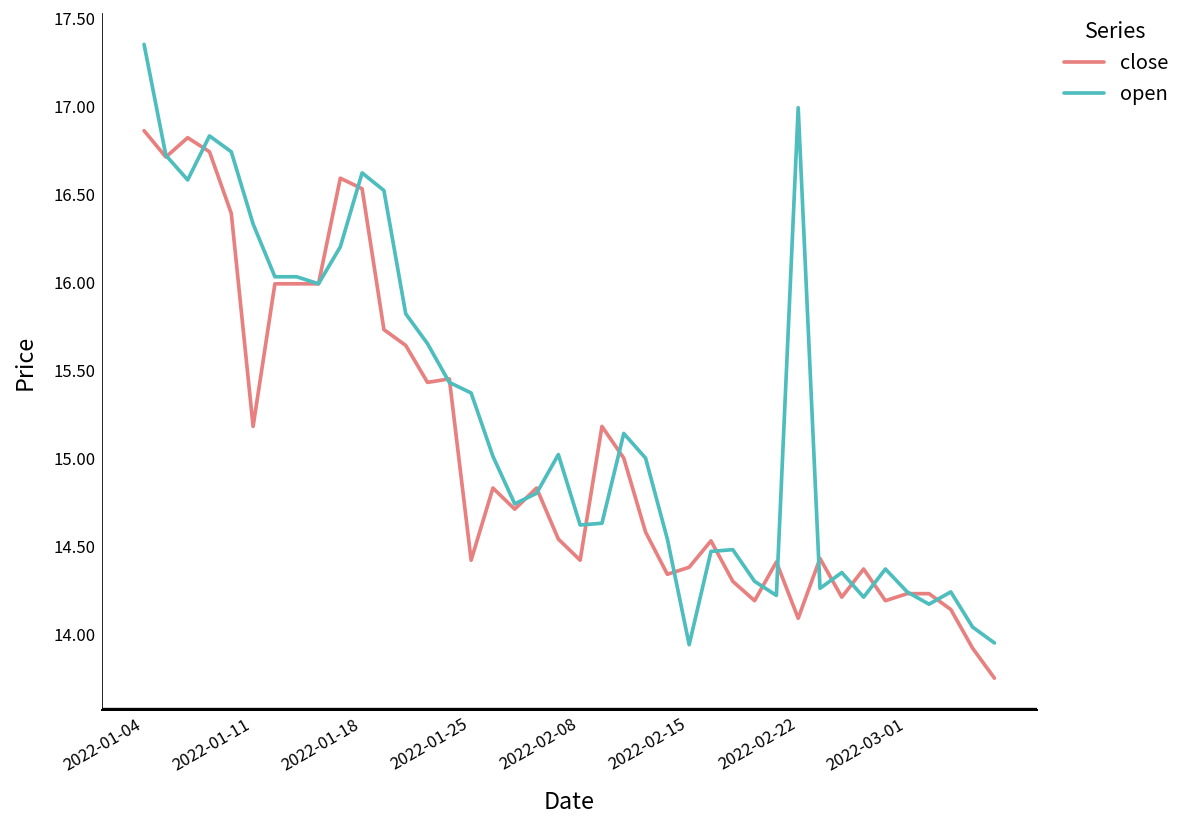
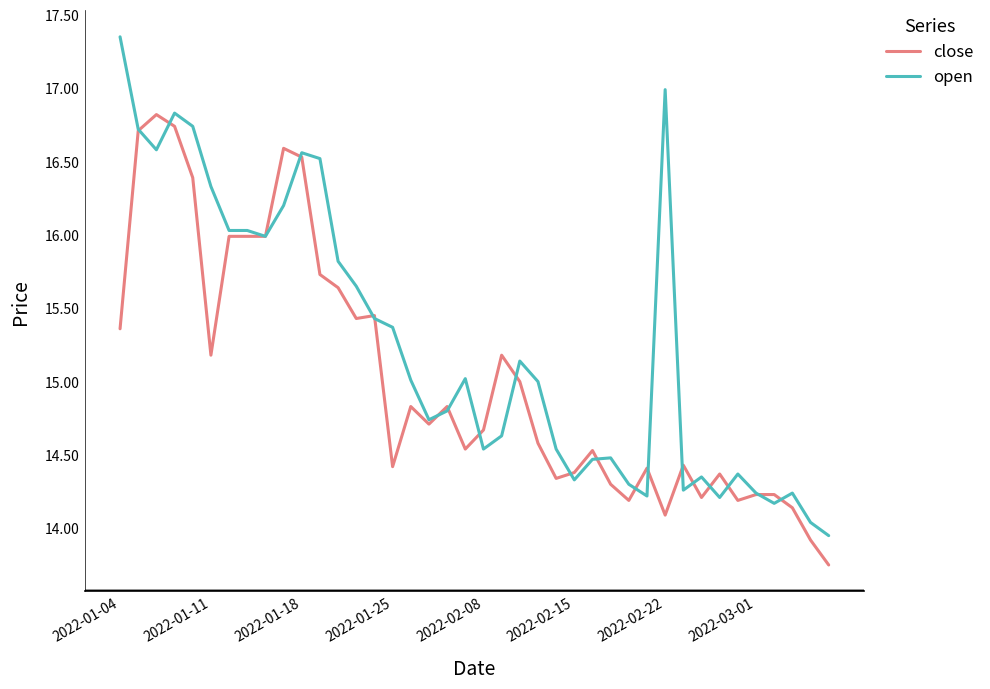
  {
    "close": {
-     "2022-01-04": 16.86,
+     "2022-01-04": 15.36,
      "2022-01-11": 15.18,
      "2022-01-18": 16.53,
      "2022-01-25": 14.42,
-     "2022-02-08": 14.42,
+     "2022-02-08": 14.67,
      "2022-02-15": 14.38,
      "2022-02-22": 14.09
    },
    "open": {
      "2022-01-04": 17.35,
      "2022-01-11": 16.33,
-     "2022-01-18": 16.62,
+     "2022-01-18": 16.56,
      "2022-01-25": 15.37,
-     "2022-02-08": 14.62,
-     "2022-02-15": 13.94,
+     "2022-02-08": 14.54,
+     "2022-02-15": 14.33,
      "2022-02-22": 16.99
    }
  }
